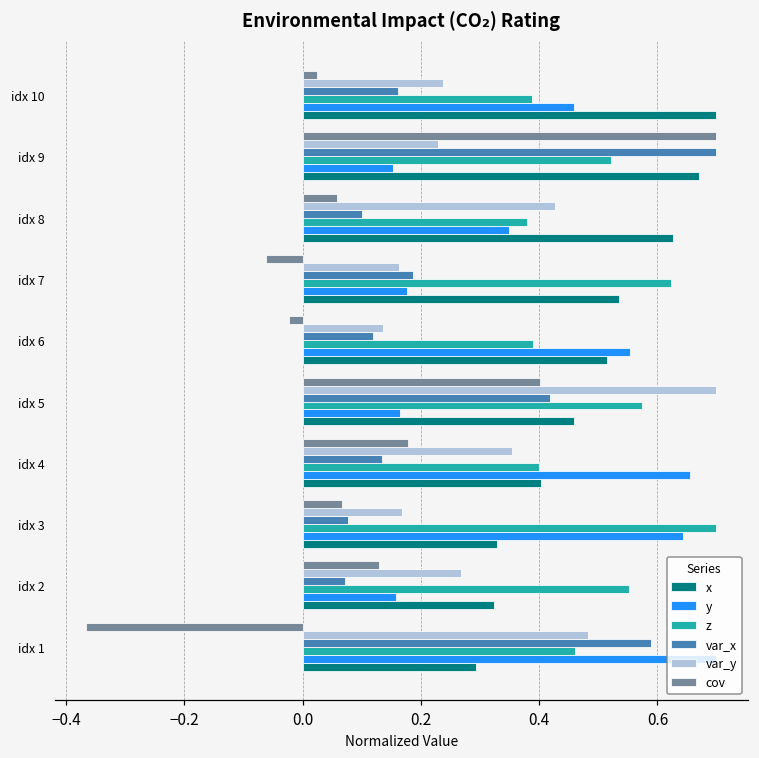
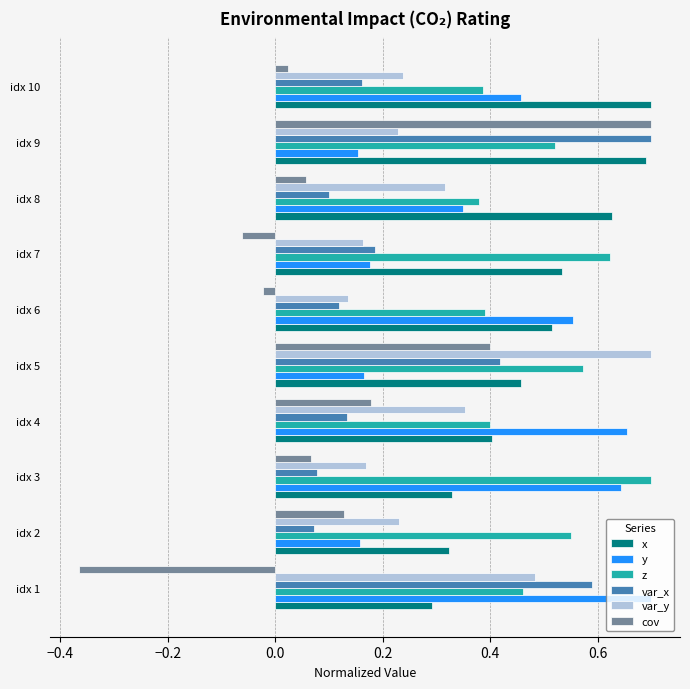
  {
    "x": {
      "idx 10": 0.70,
-     "idx 9": 0.67,
+     "idx 9": 0.69,
      "idx 8": 0.63,
      "idx 7": 0.53,
      "idx 6": 0.52,
      "idx 5": 0.46,
      "idx 4": 0.40,
      "idx 3": 0.33,
      "idx 2": 0.32,
      "idx 1": 0.29
    },
    "y": {
      "idx 10": 0.46,
      "idx 9": 0.15,
      "idx 8": 0.35,
      "idx 7": 0.18,
      "idx 6": 0.55,
      "idx 5": 0.17,
      "idx 4": 0.66,
      "idx 3": 0.64,
      "idx 2": 0.16
    },
    "z": {
      "idx 10": 0.39,
      "idx 9": 0.52,
      "idx 8": 0.38,
      "idx 7": 0.62,
      "idx 6": 0.39,
      "idx 5": 0.57,
      "idx 4": 0.40,
      "idx 3": 0.70,
      "idx 2": 0.55,
      "idx 1": 0.46
    },
    "var_y": {
      "idx 10": 0.24,
      "idx 9": 0.23,
-     "idx 8": 0.43,
+     "idx 8": 0.32,
      "idx 7": 0.16,
      "idx 6": 0.14,
      "idx 5": 0.70,
      "idx 4": 0.35,
      "idx 3": 0.17,
-     "idx 2": 0.27,
+     "idx 2": 0.23,
      "idx 1": 0.48
    }
  }
